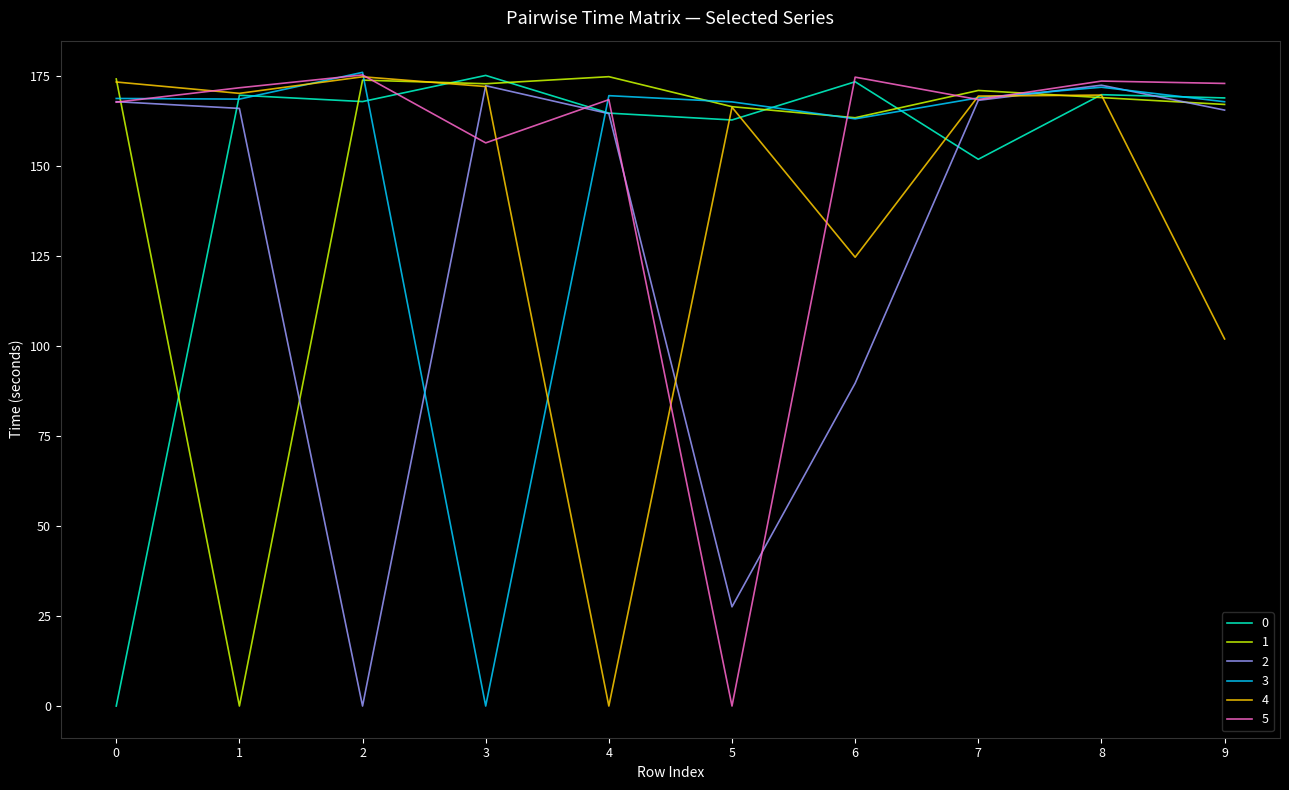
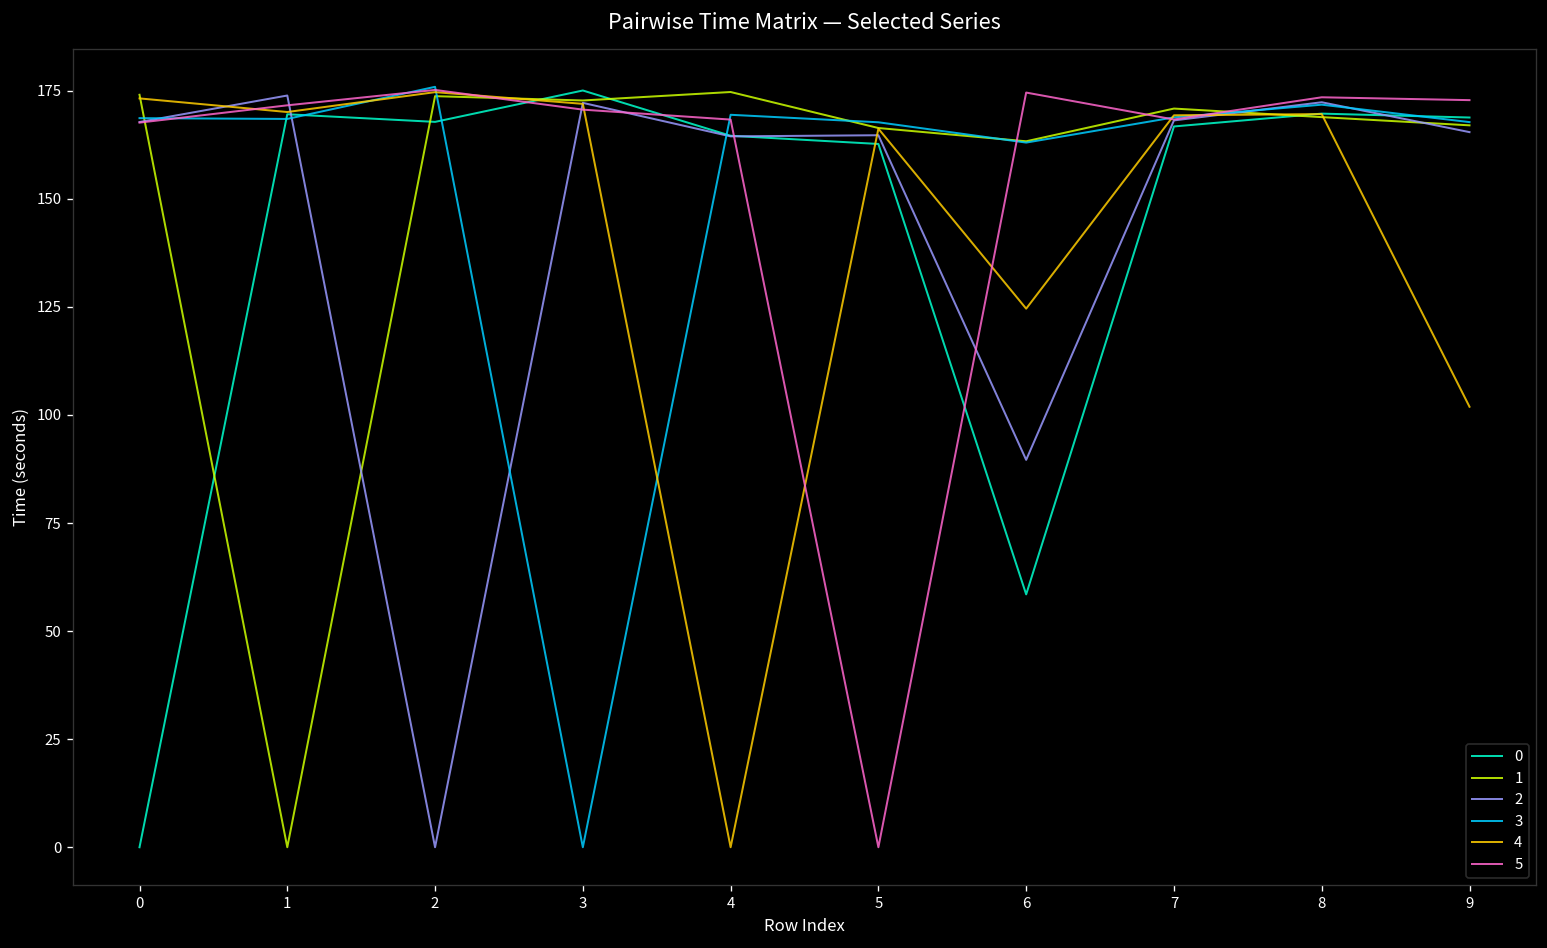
  {
    "0": {
      "0": 0,
      "2": 168,
      "3": 175,
      "5": 163,
-     "6": 173,
-     "7": 152,
+     "6": 59,
+     "7": 167,
      "9": 169
    },
    "1": {
      "0": 174,
      "1": 0,
      "2": 174,
      "4": 175,
      "7": 171,
      "9": 167
    },
    "2": {
-     "1": 166,
+     "1": 174,
      "2": 0,
-     "5": 28,
+     "5": 165,
      "6": 90,
      "9": 165
    },
    "3": {
      "0": 169,
      "1": 168,
      "3": 0,
      "4": 169,
      "5": 168,
      "9": 168
    },
    "4": {
      "0": 173,
      "4": 0,
      "6": 125,
      "9": 102
    },
    "5": {
      "1": 172,
-     "3": 156,
+     "3": 171,
      "4": 168,
      "5": 0,
      "6": 175,
      "8": 173,
      "9": 173
    }
  }
